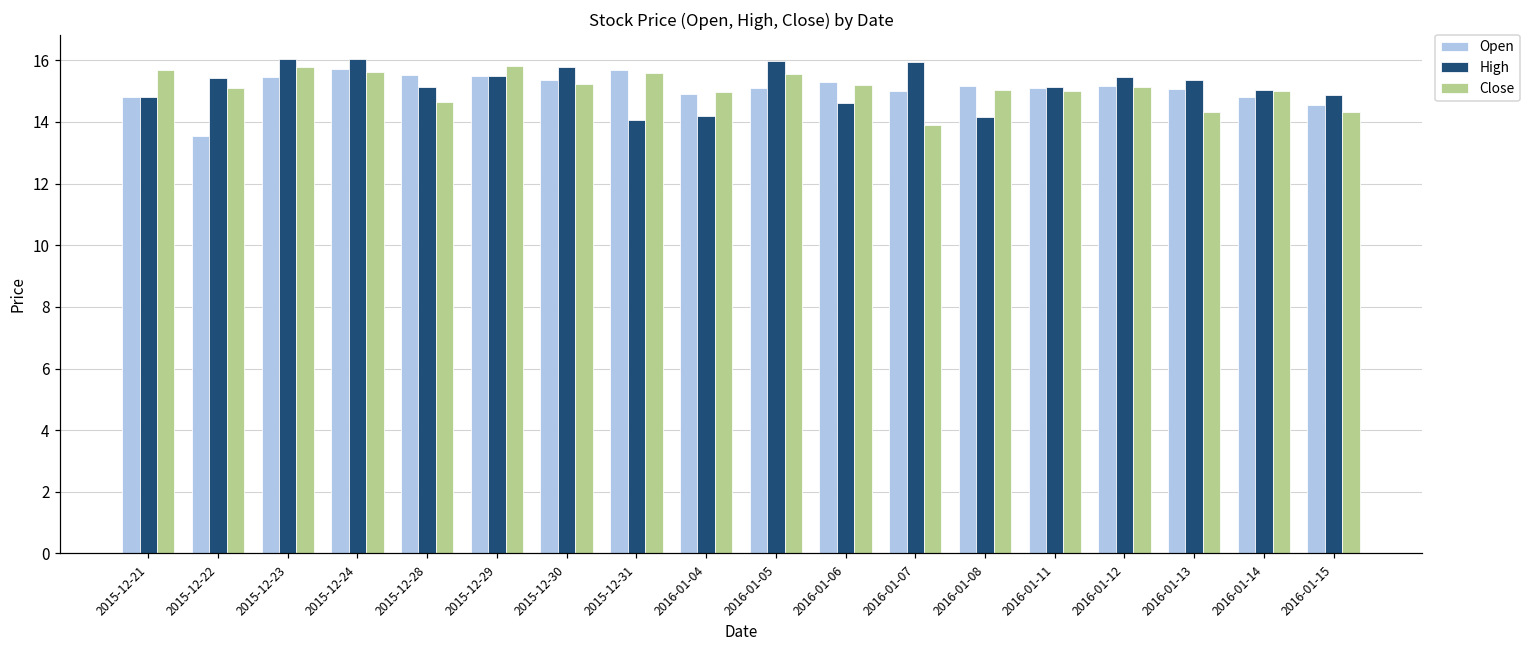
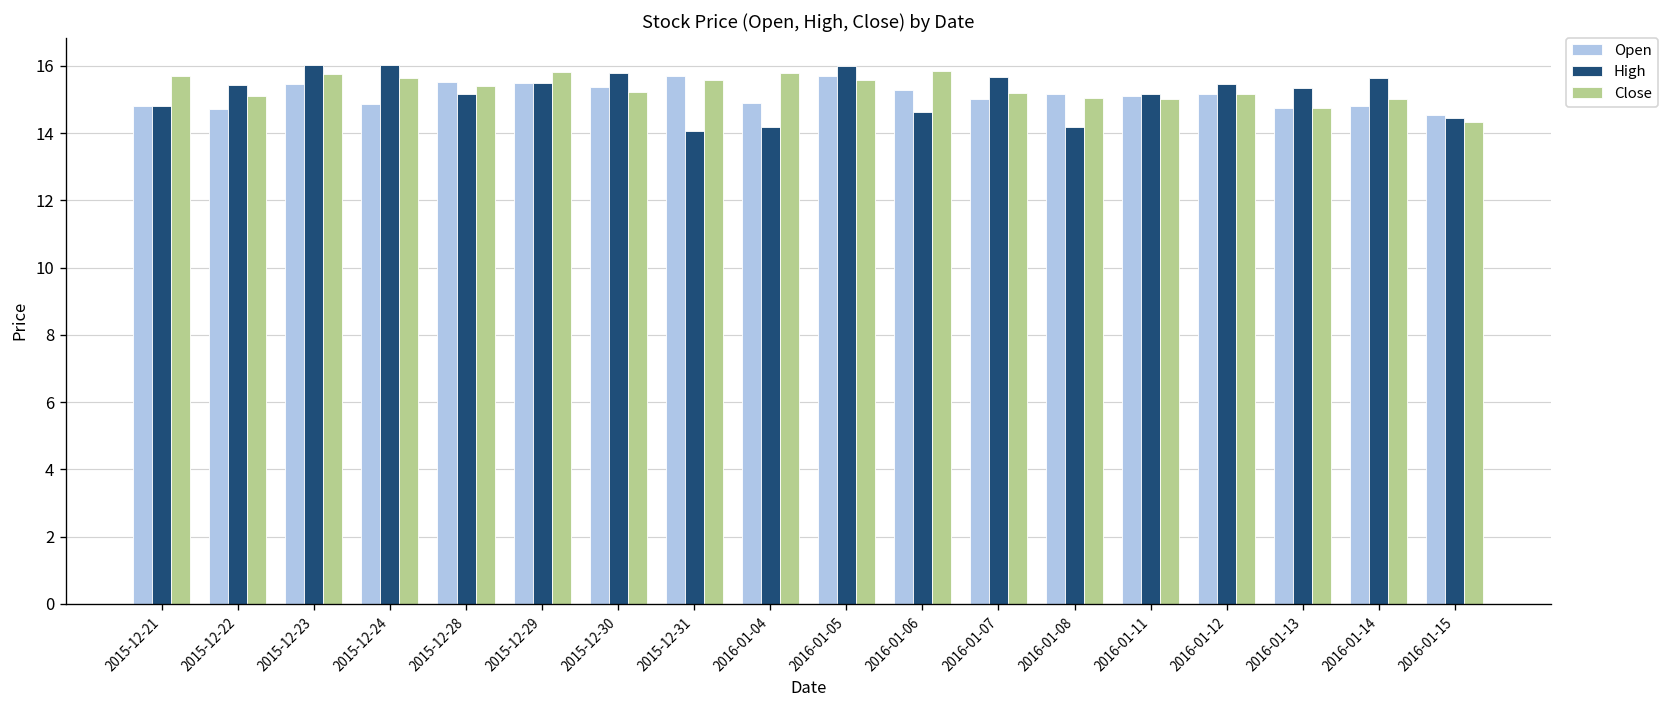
  {
    "Open": {
      "2015-12-21": 14.8,
-     "2015-12-22": 13.6,
+     "2015-12-22": 14.7,
      "2015-12-23": 15.5,
-     "2015-12-24": 15.7,
+     "2015-12-24": 14.9,
      "2015-12-28": 15.5,
      "2015-12-29": 15.5,
      "2015-12-30": 15.4,
      "2015-12-31": 15.7,
      "2016-01-04": 14.9,
-     "2016-01-05": 15.1,
+     "2016-01-05": 15.7,
      "2016-01-06": 15.3,
      "2016-01-07": 15.0,
      "2016-01-08": 15.2,
      "2016-01-11": 15.1,
      "2016-01-12": 15.2,
-     "2016-01-13": 15.1,
+     "2016-01-13": 14.8,
      "2016-01-14": 14.8,
      "2016-01-15": 14.6
    },
    "High": {
      "2015-12-21": 14.8,
      "2015-12-22": 15.4,
      "2015-12-23": 16.0,
      "2015-12-24": 16.0,
      "2015-12-28": 15.2,
      "2015-12-29": 15.5,
      "2015-12-30": 15.8,
      "2015-12-31": 14.1,
      "2016-01-04": 14.2,
      "2016-01-05": 16.0,
      "2016-01-06": 14.6,
-     "2016-01-07": 16.0,
+     "2016-01-07": 15.7,
      "2016-01-08": 14.2,
      "2016-01-11": 15.2,
      "2016-01-12": 15.5,
      "2016-01-13": 15.4,
-     "2016-01-14": 15.0,
-     "2016-01-15": 14.9
+     "2016-01-14": 15.6,
+     "2016-01-15": 14.5
    },
    "Close": {
      "2015-12-21": 15.7,
      "2015-12-22": 15.1,
      "2015-12-23": 15.8,
      "2015-12-24": 15.6,
-     "2015-12-28": 14.6,
+     "2015-12-28": 15.4,
      "2015-12-29": 15.8,
      "2015-12-30": 15.2,
      "2015-12-31": 15.6,
-     "2016-01-04": 15.0,
+     "2016-01-04": 15.8,
      "2016-01-05": 15.6,
-     "2016-01-06": 15.2,
-     "2016-01-07": 13.9,
+     "2016-01-06": 15.9,
+     "2016-01-07": 15.2,
      "2016-01-08": 15.1,
      "2016-01-11": 15.0,
      "2016-01-12": 15.2,
-     "2016-01-13": 14.3,
+     "2016-01-13": 14.8,
      "2016-01-14": 15.0,
      "2016-01-15": 14.3
    }
  }
